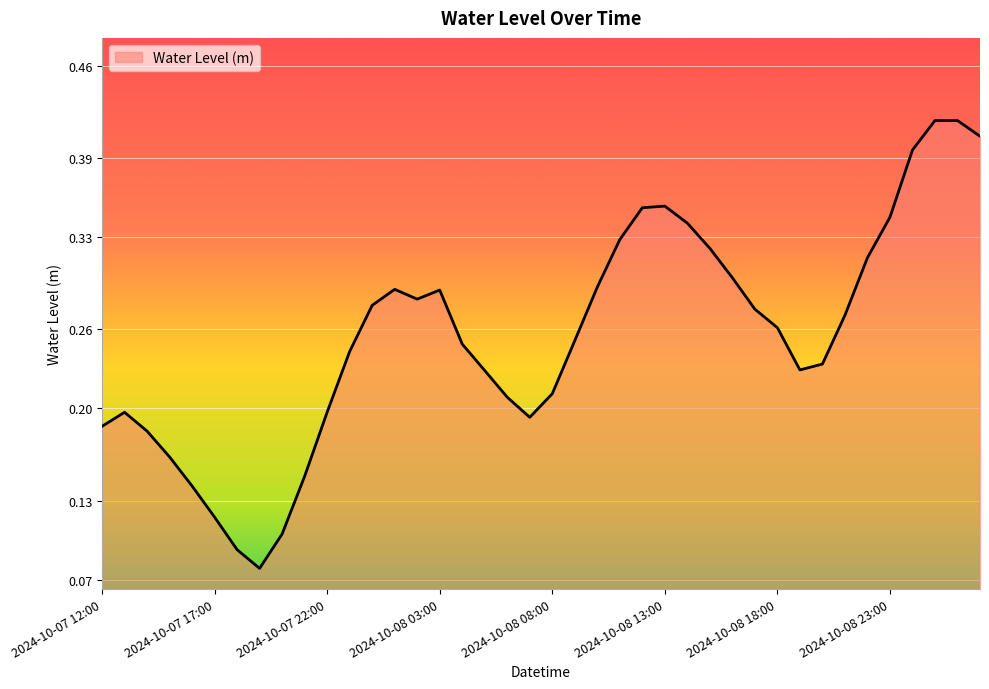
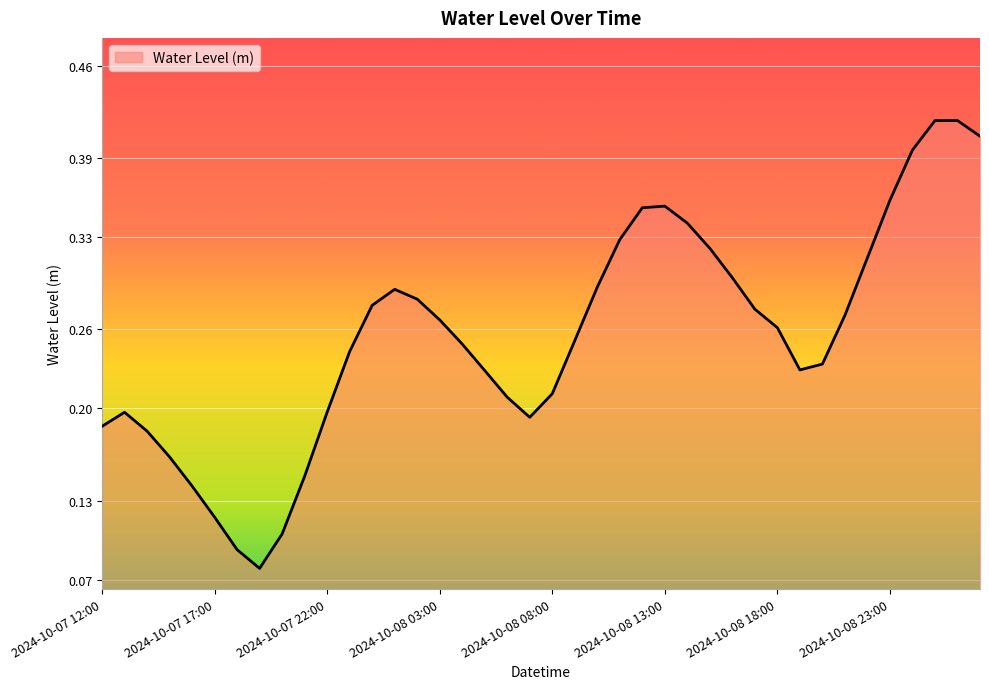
  {
    "2024-10-07 12:00": 0.186,
    "2024-10-07 17:00": 0.117,
    "2024-10-07 22:00": 0.197,
-   "2024-10-08 03:00": 0.290,
+   "2024-10-08 03:00": 0.267,
    "2024-10-08 08:00": 0.211,
    "2024-10-08 13:00": 0.354,
    "2024-10-08 18:00": 0.261,
-   "2024-10-08 23:00": 0.345
+   "2024-10-08 23:00": 0.358
  }
